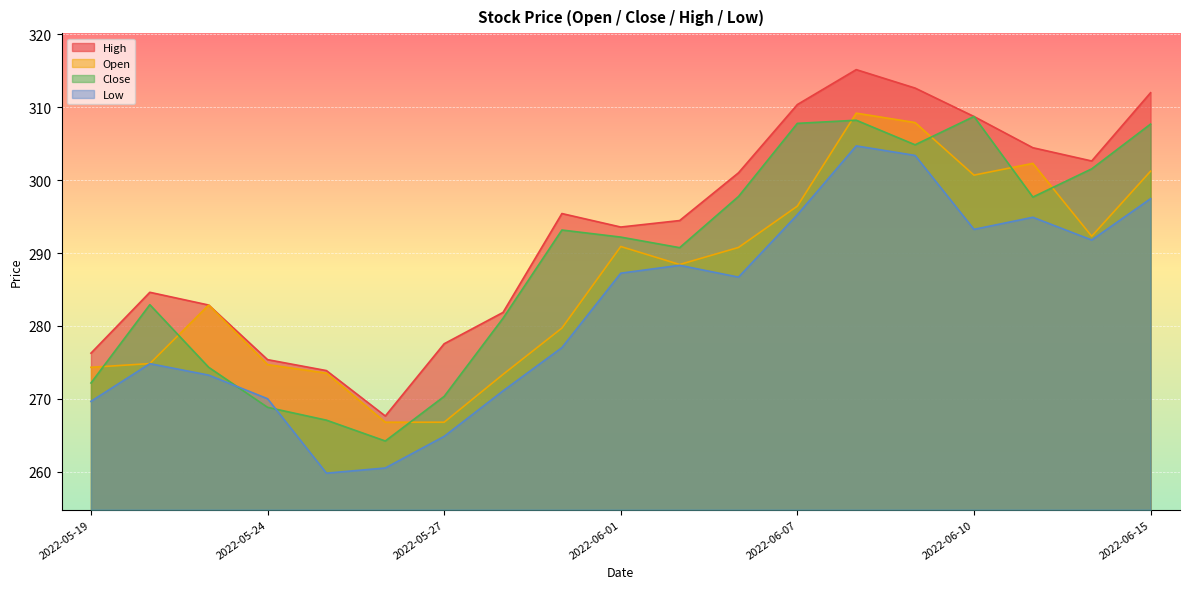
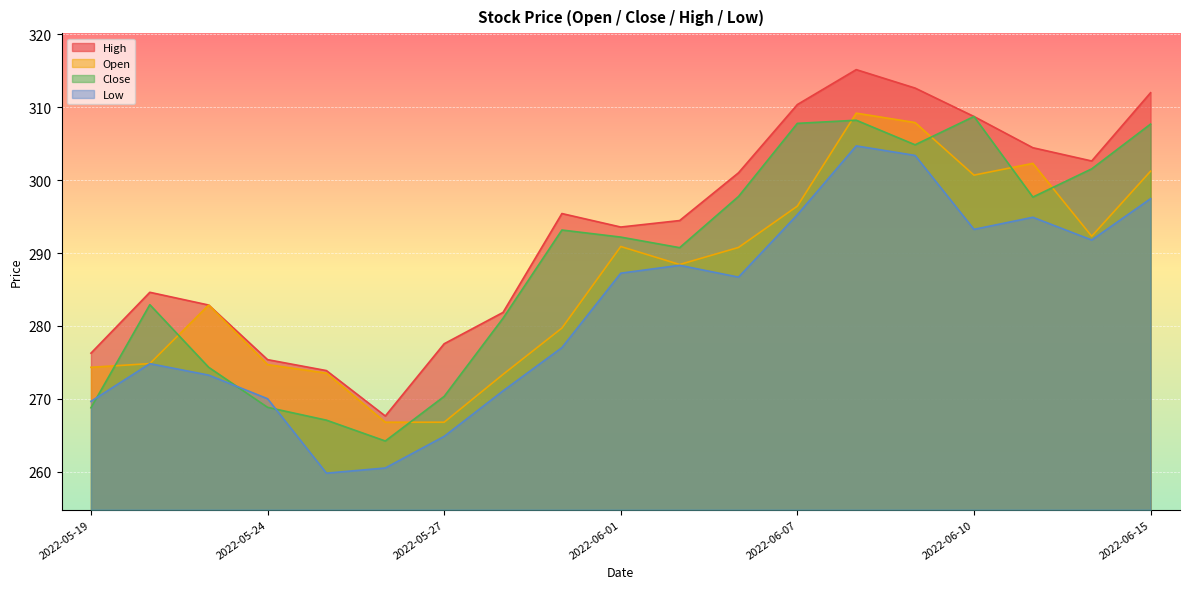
  {
    "High": {
      "2022-05-19": 276,
      "2022-05-24": 275,
      "2022-05-27": 278,
      "2022-06-01": 294,
      "2022-06-07": 310,
      "2022-06-15": 312
    },
    "Open": {
      "2022-05-19": 274,
      "2022-05-24": 275,
      "2022-05-27": 267,
      "2022-06-01": 291,
      "2022-06-07": 296,
      "2022-06-10": 301,
      "2022-06-15": 301
    },
    "Close": {
-     "2022-05-19": 272,
+     "2022-05-19": 269,
      "2022-05-24": 269,
      "2022-05-27": 270,
      "2022-06-01": 292,
      "2022-06-07": 308,
      "2022-06-15": 308
    },
    "Low": {
      "2022-05-19": 270,
      "2022-05-24": 270,
      "2022-05-27": 265,
      "2022-06-01": 287,
      "2022-06-07": 295,
      "2022-06-10": 293,
      "2022-06-15": 297
    }
  }
